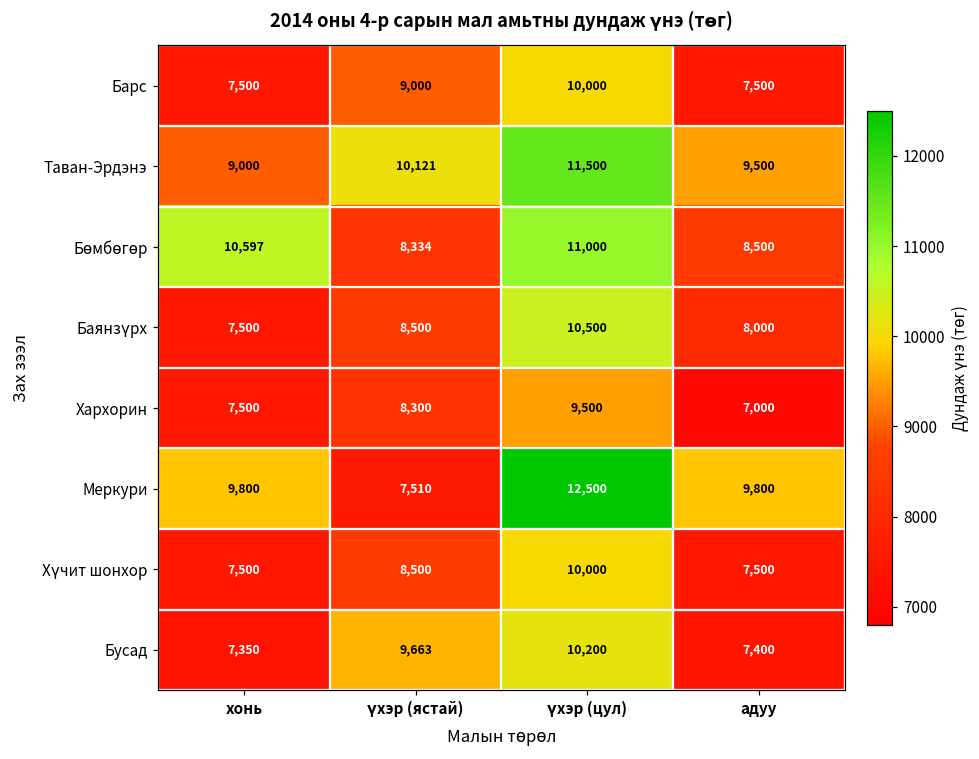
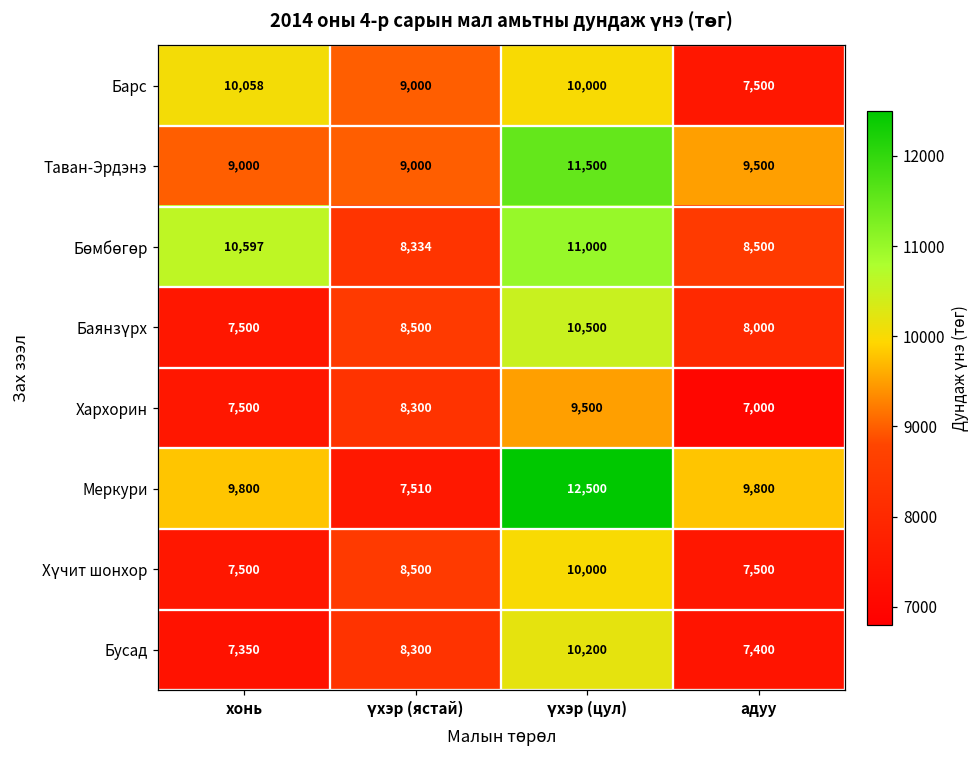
  {
    "Барс": {
-     "хонь": "7,500",
+     "хонь": "10,058",
      "үхэр (ястай)": "9,000",
      "үхэр (цул)": "10,000",
      "адуу": "7,500"
    },
    "Таван-Эрдэнэ": {
      "хонь": "9,000",
-     "үхэр (ястай)": "10,121",
+     "үхэр (ястай)": "9,000",
      "үхэр (цул)": "11,500",
      "адуу": "9,500"
    },
    "Бөмбөгөр": {
      "хонь": "10,597",
      "үхэр (ястай)": "8,334",
      "үхэр (цул)": "11,000",
      "адуу": "8,500"
    },
    "Баянзүрх": {
      "хонь": "7,500",
      "үхэр (ястай)": "8,500",
      "үхэр (цул)": "10,500",
      "адуу": "8,000"
    },
    "Хархорин": {
      "хонь": "7,500",
      "үхэр (ястай)": "8,300",
      "үхэр (цул)": "9,500",
      "адуу": "7,000"
    },
    "Меркури": {
      "хонь": "9,800",
      "үхэр (ястай)": "7,510",
      "үхэр (цул)": "12,500",
      "адуу": "9,800"
    },
    "Хүчит шонхор": {
      "хонь": "7,500",
      "үхэр (ястай)": "8,500",
      "үхэр (цул)": "10,000",
      "адуу": "7,500"
    },
    "Бусад": {
      "хонь": "7,350",
-     "үхэр (ястай)": "9,663",
+     "үхэр (ястай)": "8,300",
      "үхэр (цул)": "10,200",
      "адуу": "7,400"
    }
  }
